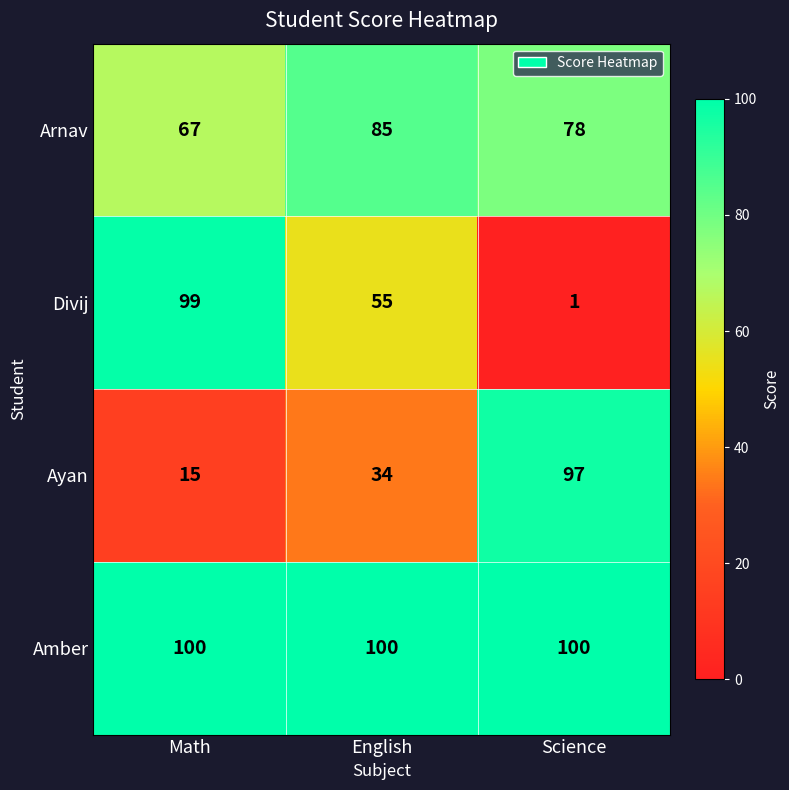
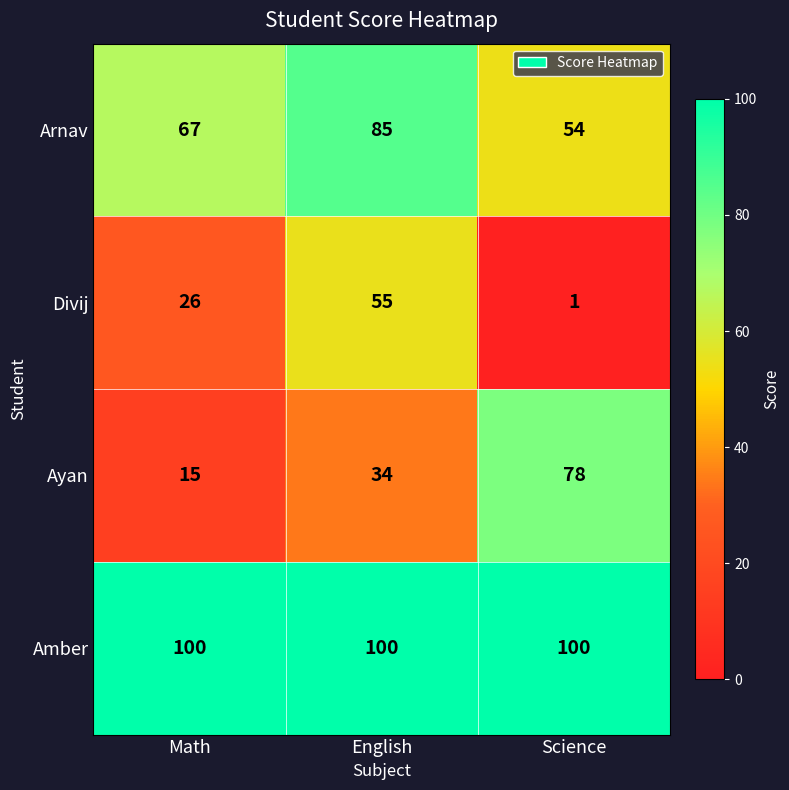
  {
    "Arnav": {
      "Math": 67,
      "English": 85,
-     "Science": 78
+     "Science": 54
    },
    "Divij": {
-     "Math": 99,
+     "Math": 26,
      "English": 55,
      "Science": 1
    },
    "Ayan": {
      "Math": 15,
      "English": 34,
-     "Science": 97
+     "Science": 78
    },
    "Amber": {
      "Math": 100,
      "English": 100,
      "Science": 100
    }
  }
